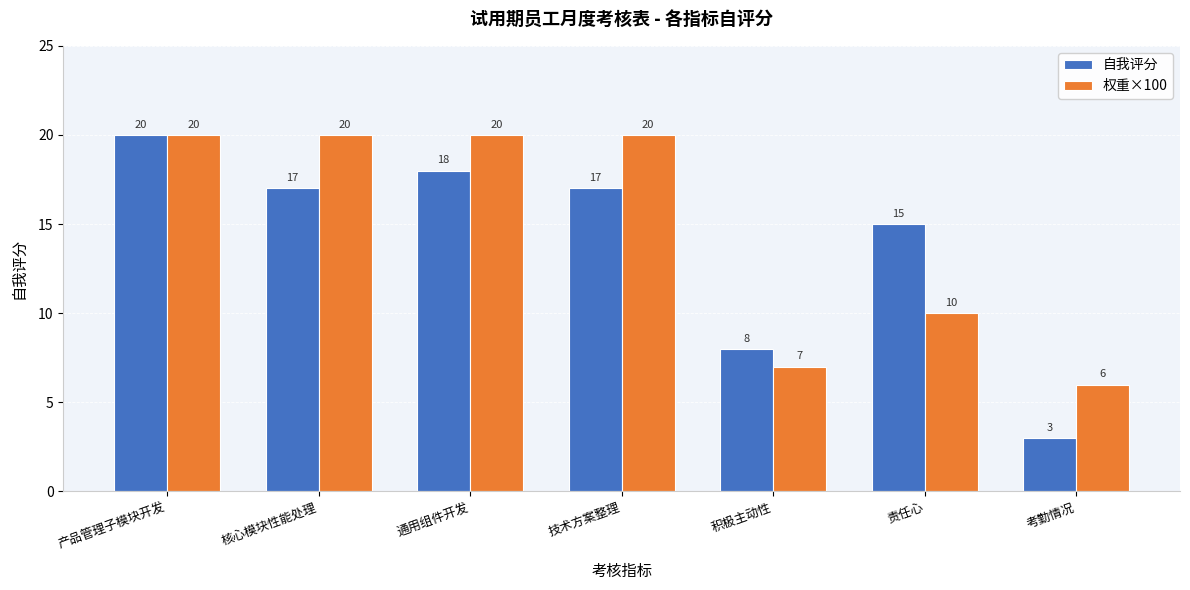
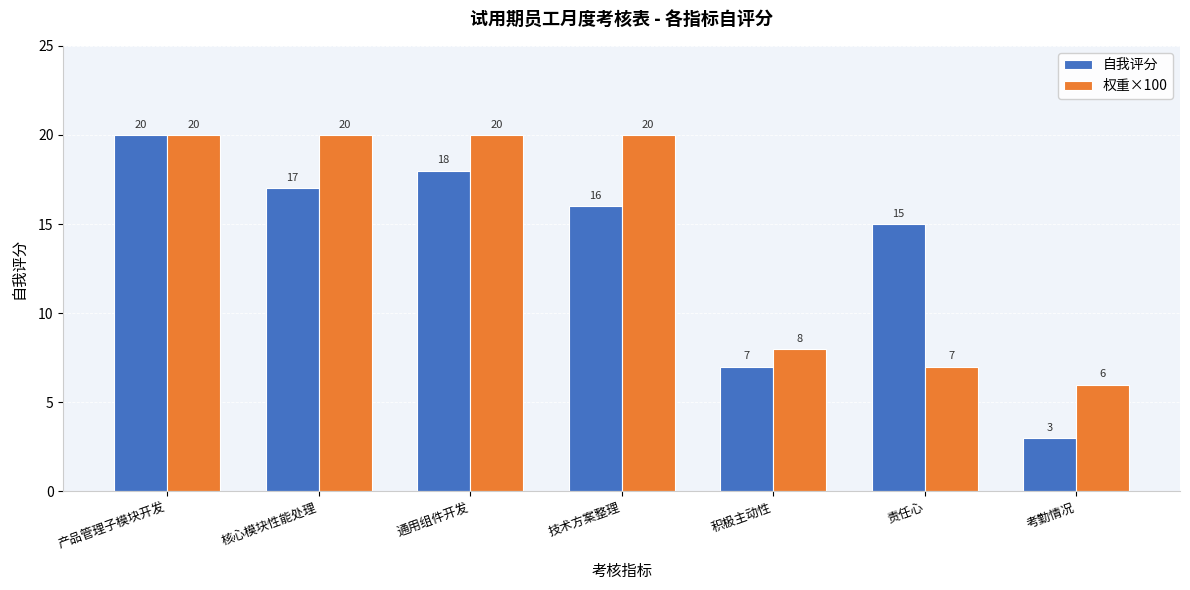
  {
    "自我评分": {
      "产品管理子模块开发": 20,
      "核心模块性能处理": 17,
      "通用组件开发": 18,
-     "技术方案整理": 17,
-     "积极主动性": 8,
+     "技术方案整理": 16,
+     "积极主动性": 7,
      "责任心": 15,
      "考勤情况": 3
    },
    "权重×100": {
      "产品管理子模块开发": 20,
      "核心模块性能处理": 20,
      "通用组件开发": 20,
      "技术方案整理": 20,
-     "积极主动性": 7,
-     "责任心": 10,
+     "积极主动性": 8,
+     "责任心": 7,
      "考勤情况": 6
    }
  }
